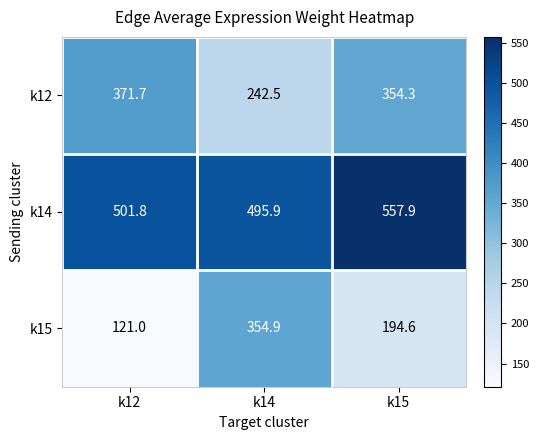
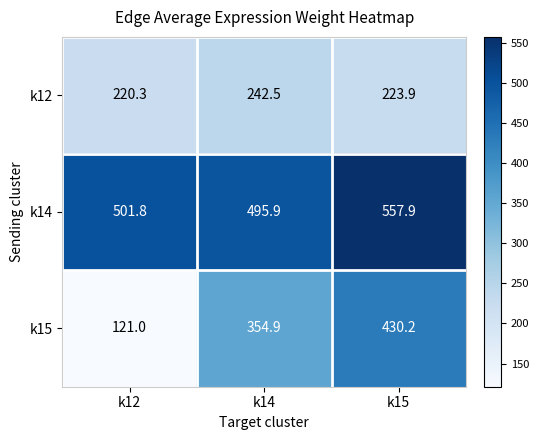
  {
    "k12": {
-     "k12": 371.7,
+     "k12": 220.3,
      "k14": 242.5,
-     "k15": 354.3
+     "k15": 223.9
    },
    "k14": {
      "k12": 501.8,
      "k14": 495.9,
      "k15": 557.9
    },
    "k15": {
      "k12": 121.0,
      "k14": 354.9,
-     "k15": 194.6
+     "k15": 430.2
    }
  }
